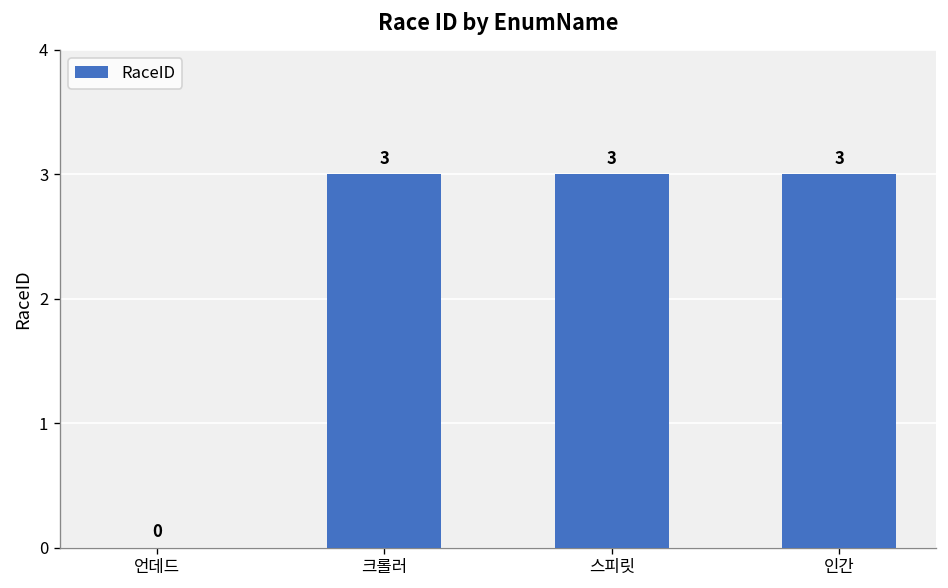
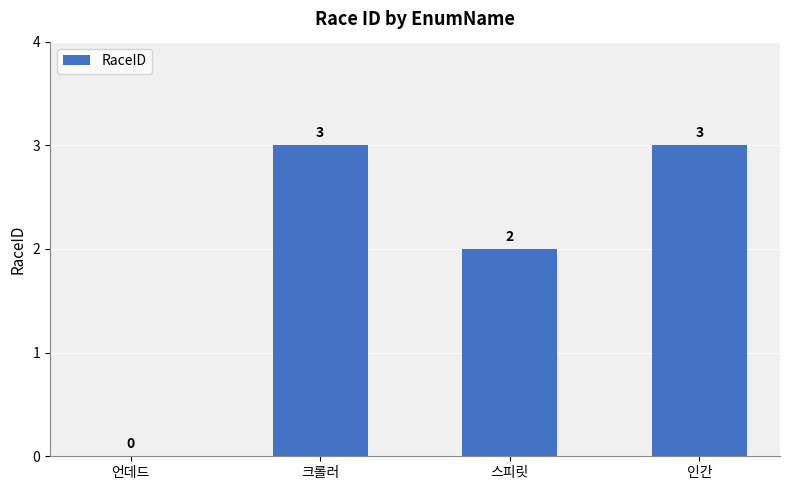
  {
    "언데드": 0,
    "크롤러": 3,
-   "스피릿": 3,
+   "스피릿": 2,
    "인간": 3
  }
